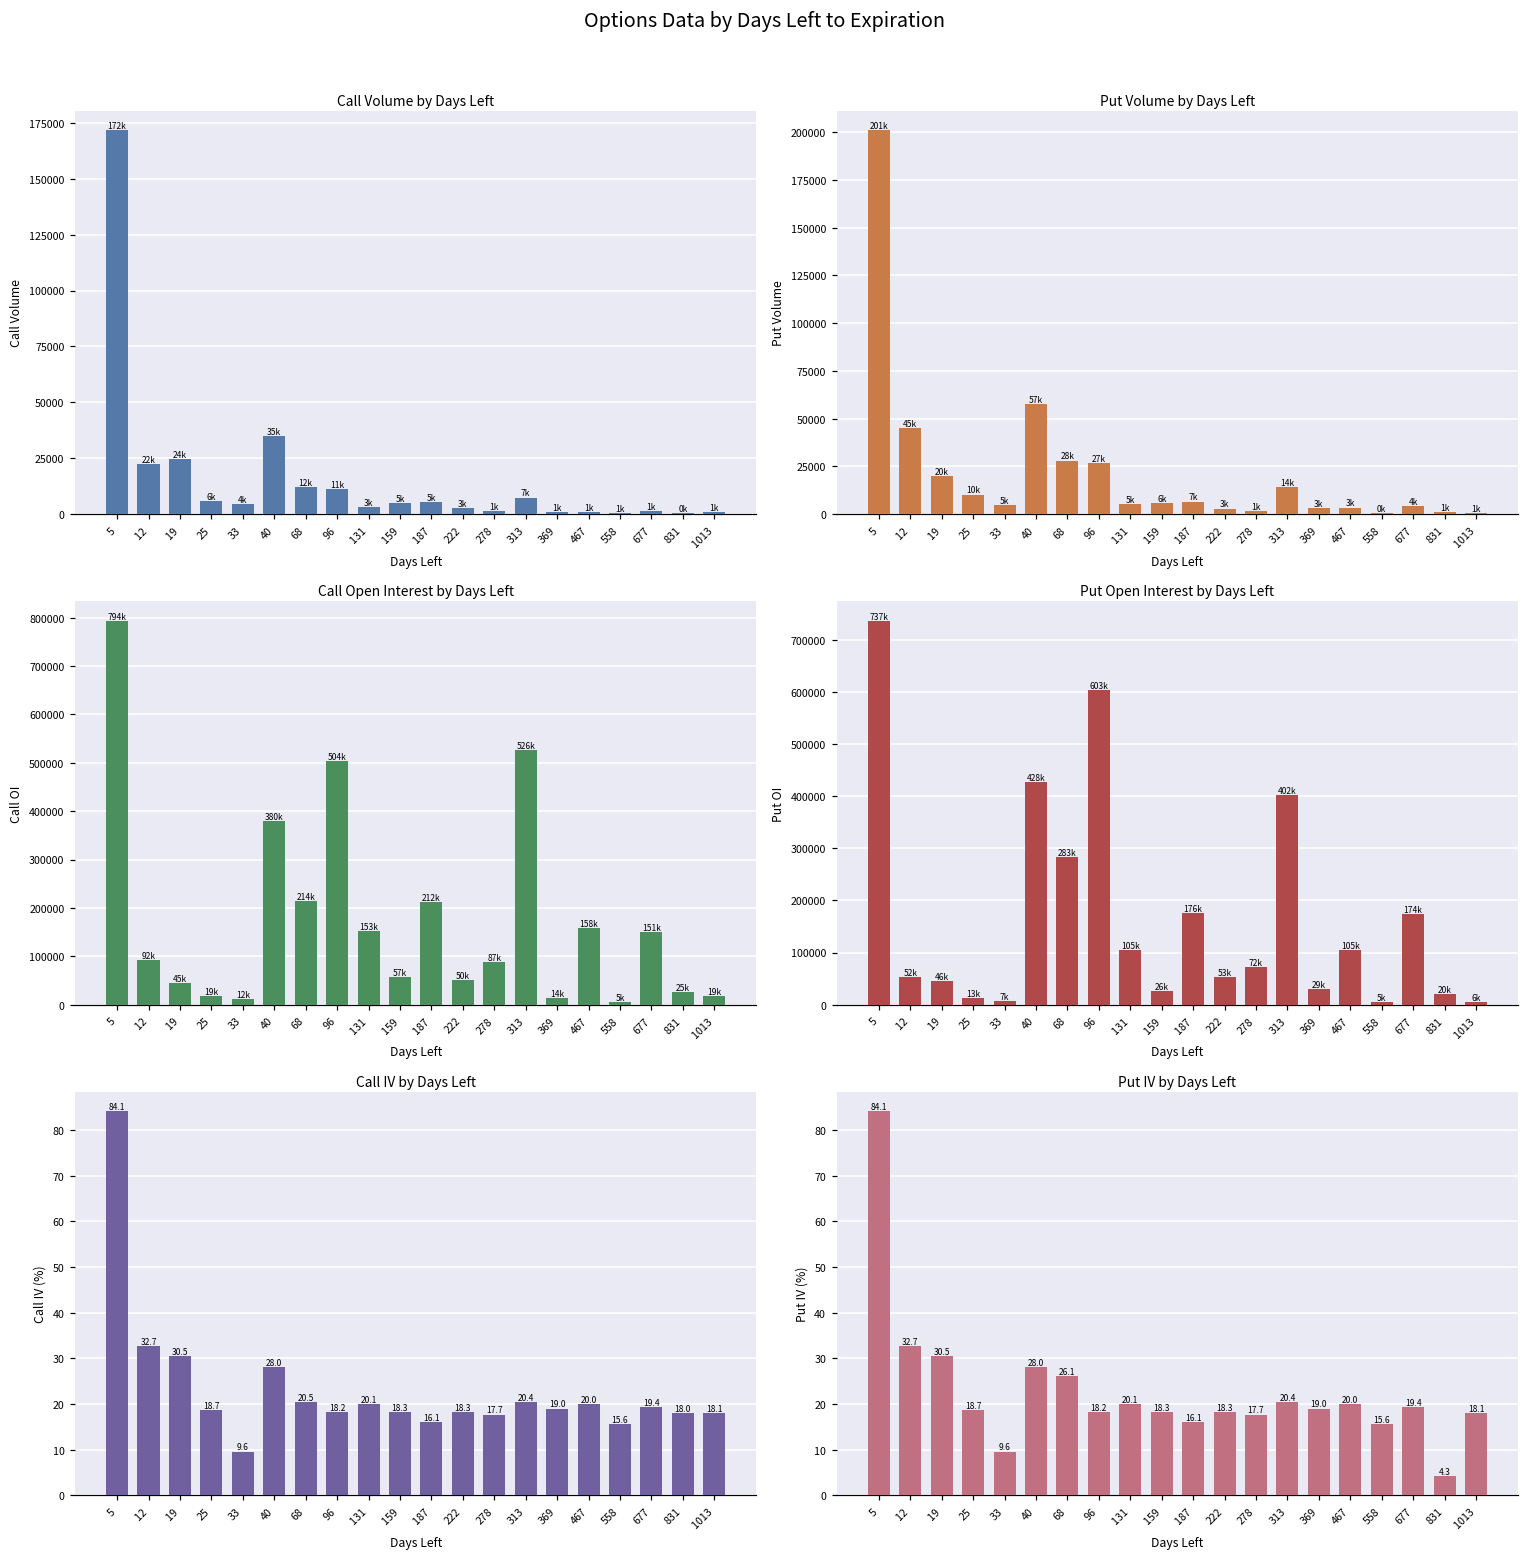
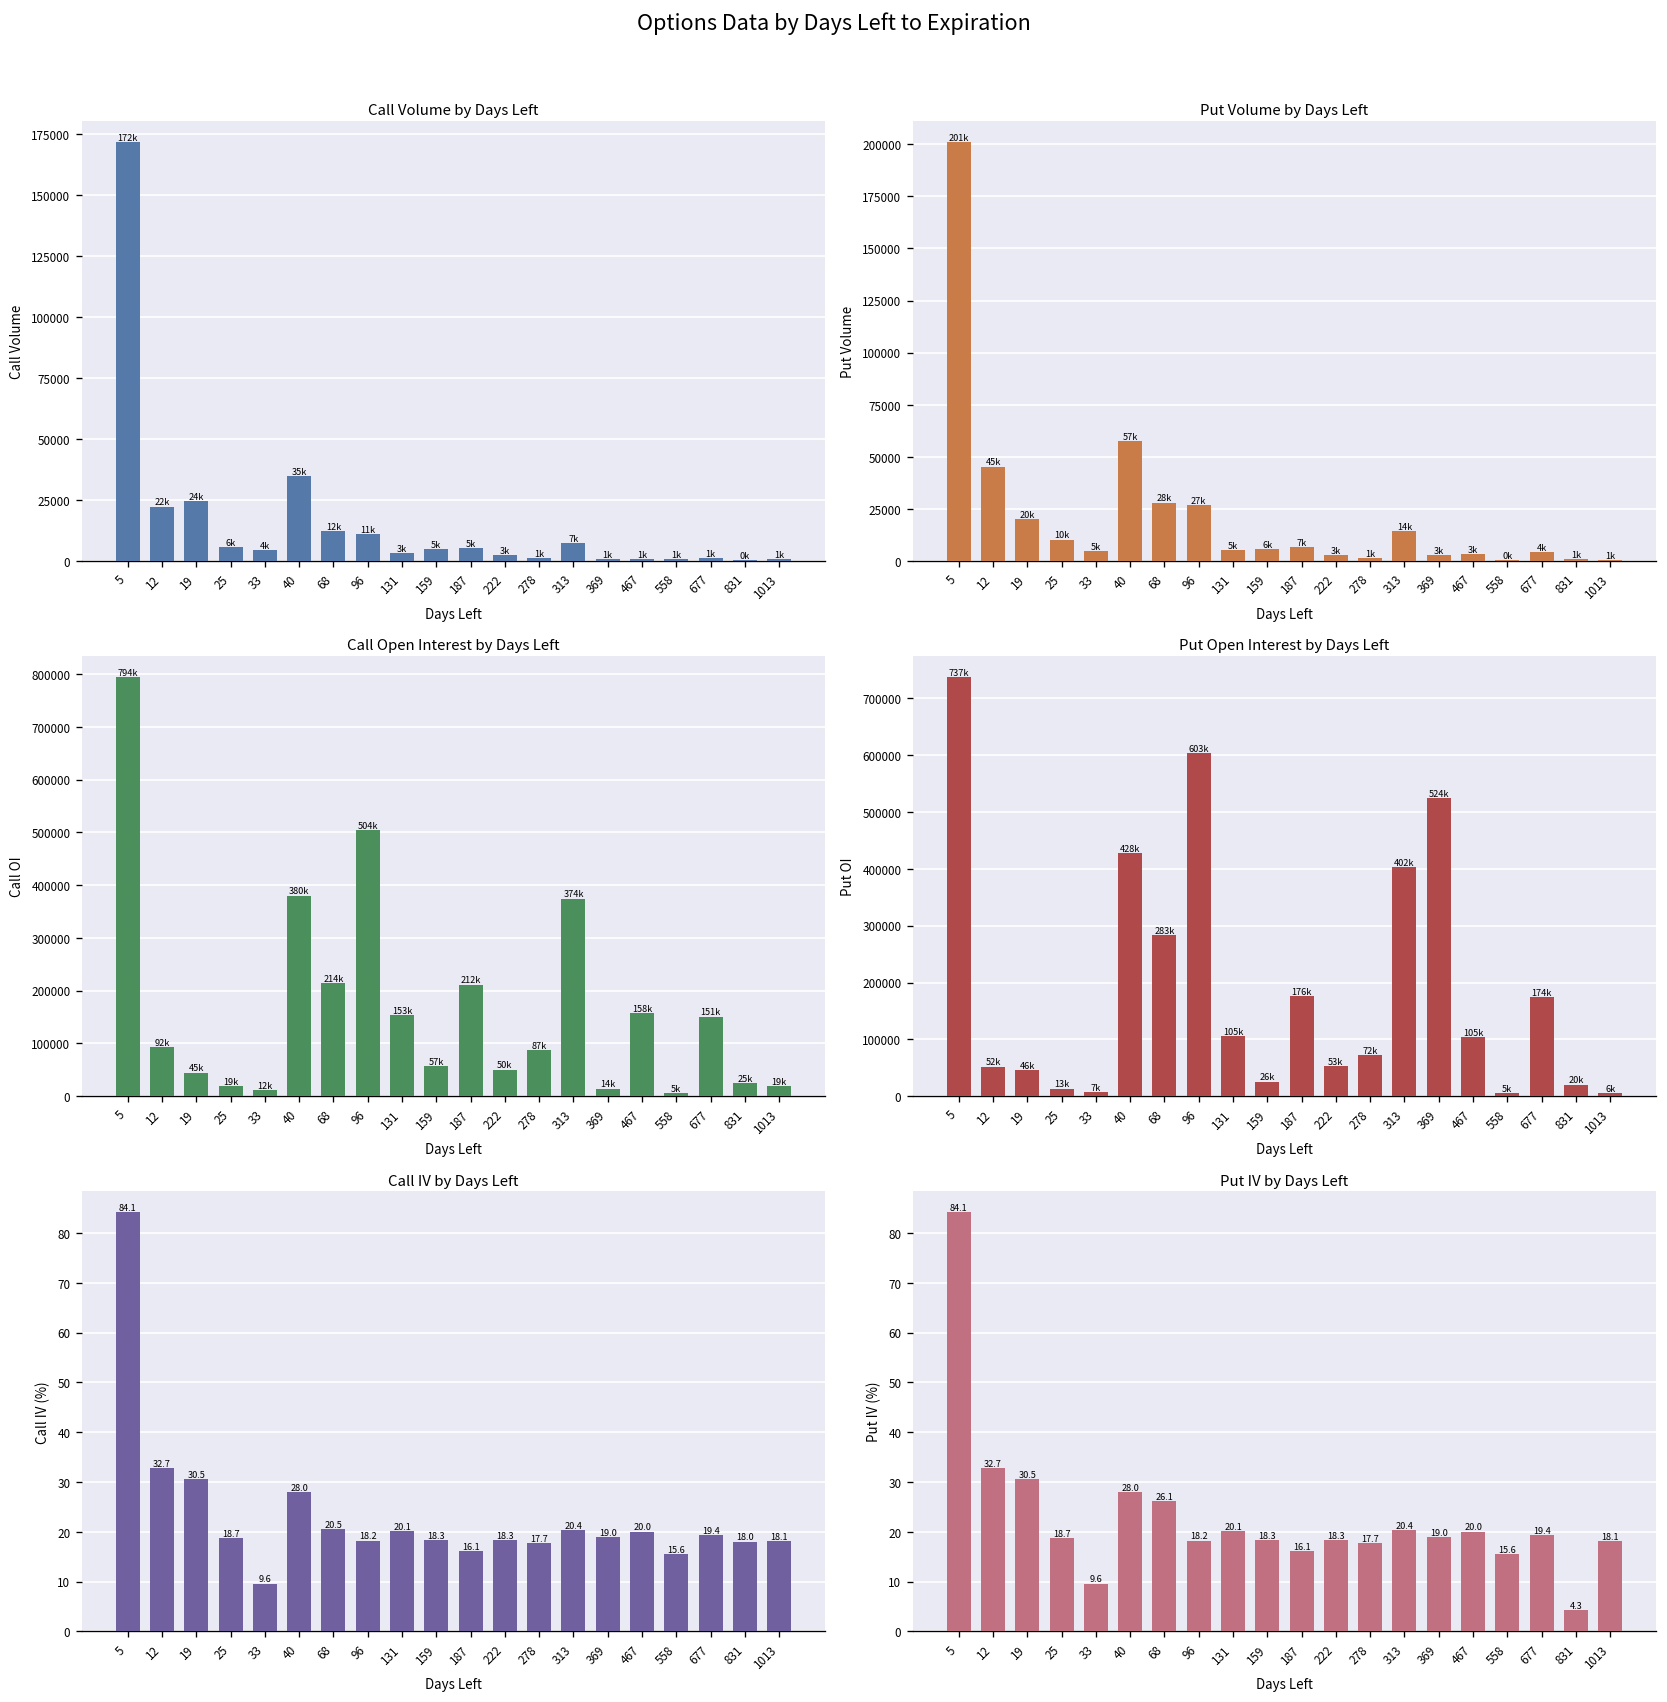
  {
    "Call Volume by Days Left": {
      "5": "172k",
      "12": "22k",
      "19": "24k",
      "25": "6k",
      "33": "4k",
      "40": "35k",
      "68": "12k",
      "96": "11k",
      "131": "3k",
      "159": "5k",
      "187": "5k",
      "222": "3k",
      "278": "1k",
      "313": "7k",
      "369": "1k",
      "467": "1k",
      "558": "1k",
      "677": "1k",
      "1013": "1k"
    },
    "Put Volume by Days Left": {
      "5": "201k",
      "12": "45k",
      "19": "20k",
      "25": "10k",
      "33": "5k",
      "40": "57k",
      "68": "28k",
      "96": "27k",
      "131": "5k",
      "159": "6k",
      "187": "7k",
      "222": "3k",
      "278": "1k",
      "313": "14k",
      "369": "3k",
      "467": "3k",
      "677": "4k",
      "831": "1k",
      "1013": "1k"
    },
    "Call Open Interest by Days Left": {
      "5": "794k",
      "12": "92k",
      "19": "45k",
      "25": "19k",
      "33": "12k",
      "40": "380k",
      "68": "214k",
      "96": "504k",
      "131": "153k",
      "159": "57k",
      "187": "212k",
      "222": "50k",
      "278": "87k",
-     "313": "526k",
+     "313": "374k",
      "369": "14k",
      "467": "158k",
      "558": "5k",
      "677": "151k",
      "831": "25k",
      "1013": "19k"
    },
    "Put Open Interest by Days Left": {
      "5": "737k",
      "12": "52k",
      "19": "46k",
      "25": "13k",
      "33": "7k",
      "40": "428k",
      "68": "283k",
      "96": "603k",
      "131": "105k",
      "159": "26k",
      "187": "176k",
      "222": "53k",
      "278": "72k",
      "313": "402k",
-     "369": "29k",
+     "369": "524k",
      "467": "105k",
      "558": "5k",
      "677": "174k",
      "831": "20k",
      "1013": "6k"
    },
    "Call IV by Days Left": {
      "5": "84.1",
      "12": "32.7",
      "19": "30.5",
      "25": "18.7",
      "33": "9.6",
      "40": "28.0",
      "68": "20.5",
      "96": "18.2",
      "131": "20.1",
      "159": "18.3",
      "187": "16.1",
      "222": "18.3",
      "278": "17.7",
      "313": "20.4",
      "369": "19.0",
      "467": "20.0",
      "558": "15.6",
      "677": "19.4",
      "831": "18.0",
      "1013": "18.1"
    },
    "Put IV by Days Left": {
      "5": "84.1",
      "12": "32.7",
      "19": "30.5",
      "25": "18.7",
      "33": "9.6",
      "40": "28.0",
      "68": "26.1",
      "96": "18.2",
      "131": "20.1",
      "159": "18.3",
      "187": "16.1",
      "222": "18.3",
      "278": "17.7",
      "313": "20.4",
      "369": "19.0",
      "467": "20.0",
      "558": "15.6",
      "677": "19.4",
      "831": "4.3",
      "1013": "18.1"
    }
  }
